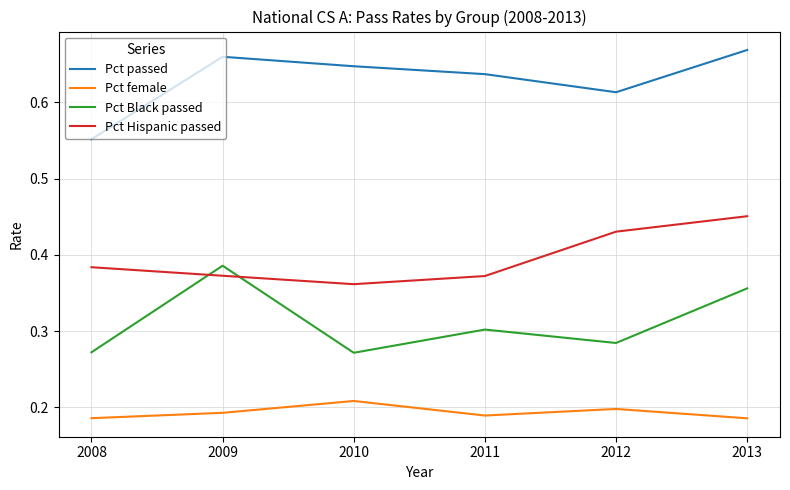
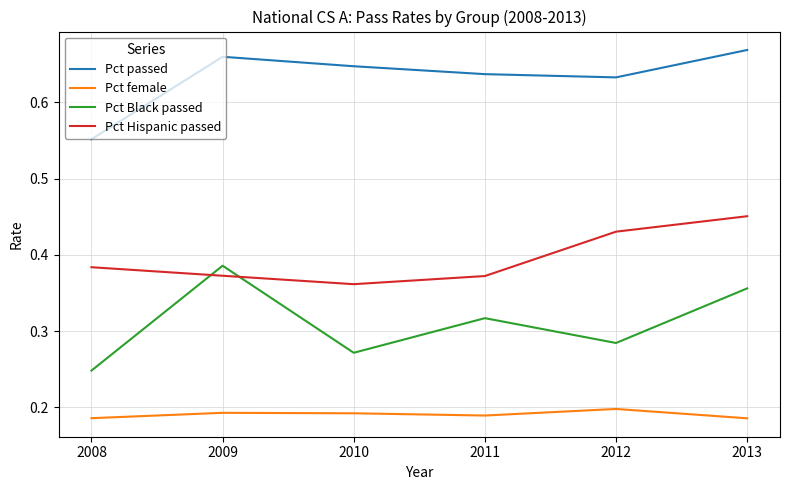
  {
    "Pct passed": {
      "2008": 0.55,
      "2010": 0.65,
      "2011": 0.64,
-     "2012": 0.61,
+     "2012": 0.63,
      "2013": 0.67
    },
    "Pct female": {
      "2008": 0.19,
      "2009": 0.19,
-     "2010": 0.21,
+     "2010": 0.19,
      "2011": 0.19,
      "2012": 0.20,
      "2013": 0.19
    },
    "Pct Black passed": {
-     "2008": 0.27,
+     "2008": 0.25,
      "2009": 0.39,
      "2010": 0.27,
-     "2011": 0.30,
+     "2011": 0.32,
      "2012": 0.28,
      "2013": 0.36
    },
    "Pct Hispanic passed": {
      "2008": 0.38,
      "2009": 0.37,
      "2010": 0.36,
      "2011": 0.37,
      "2012": 0.43,
      "2013": 0.45
    }
  }
